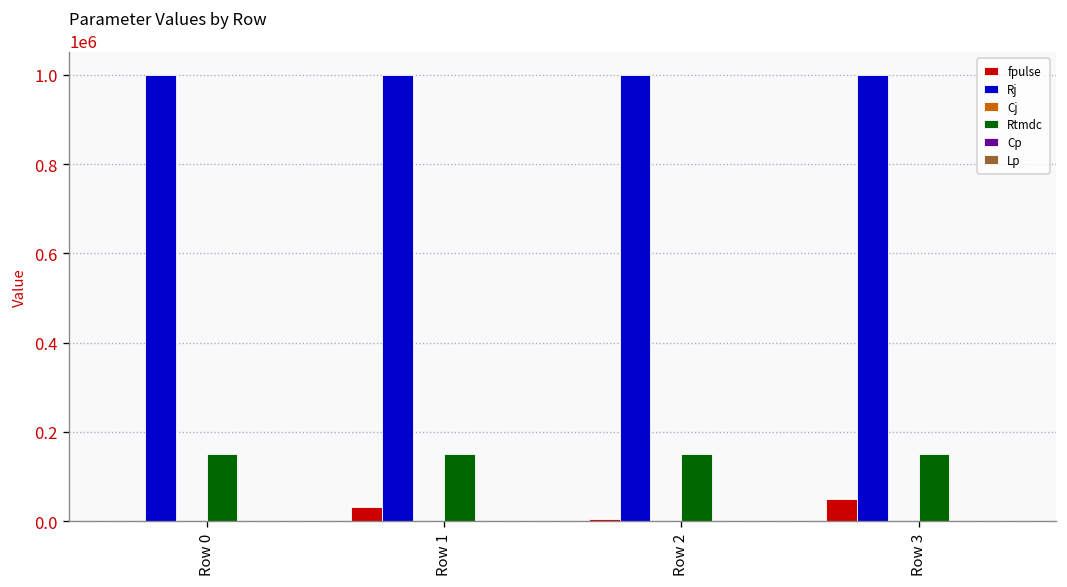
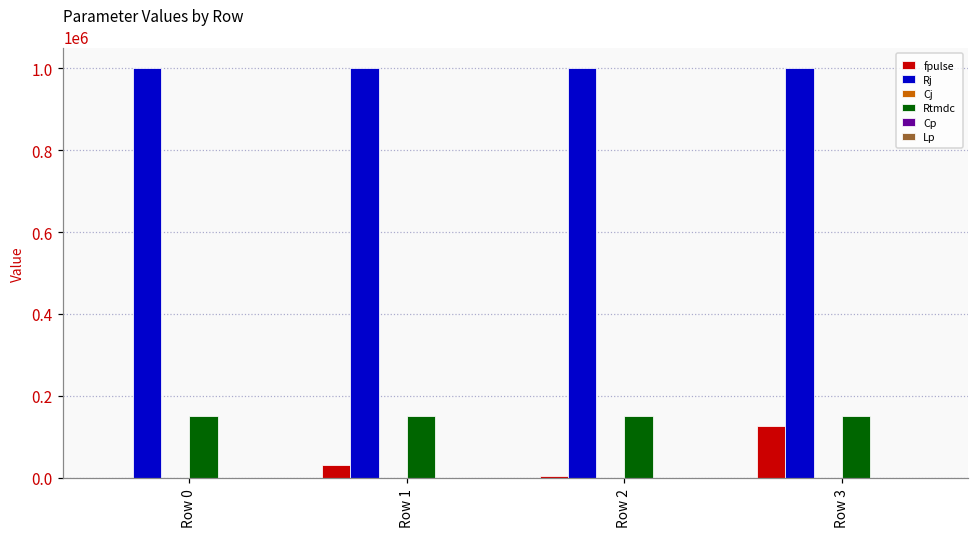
  {
    "fpulse": {
      "Row 1": 30000,
-     "Row 3": 50000
+     "Row 3": 130000
    },
    "Rj": {
      "Row 0": 1000000,
      "Row 1": 1000000,
      "Row 2": 1000000,
      "Row 3": 1000000
    },
    "Rtmdc": {
      "Row 0": 150000,
      "Row 1": 150000,
      "Row 2": 150000,
      "Row 3": 150000
    }
  }
